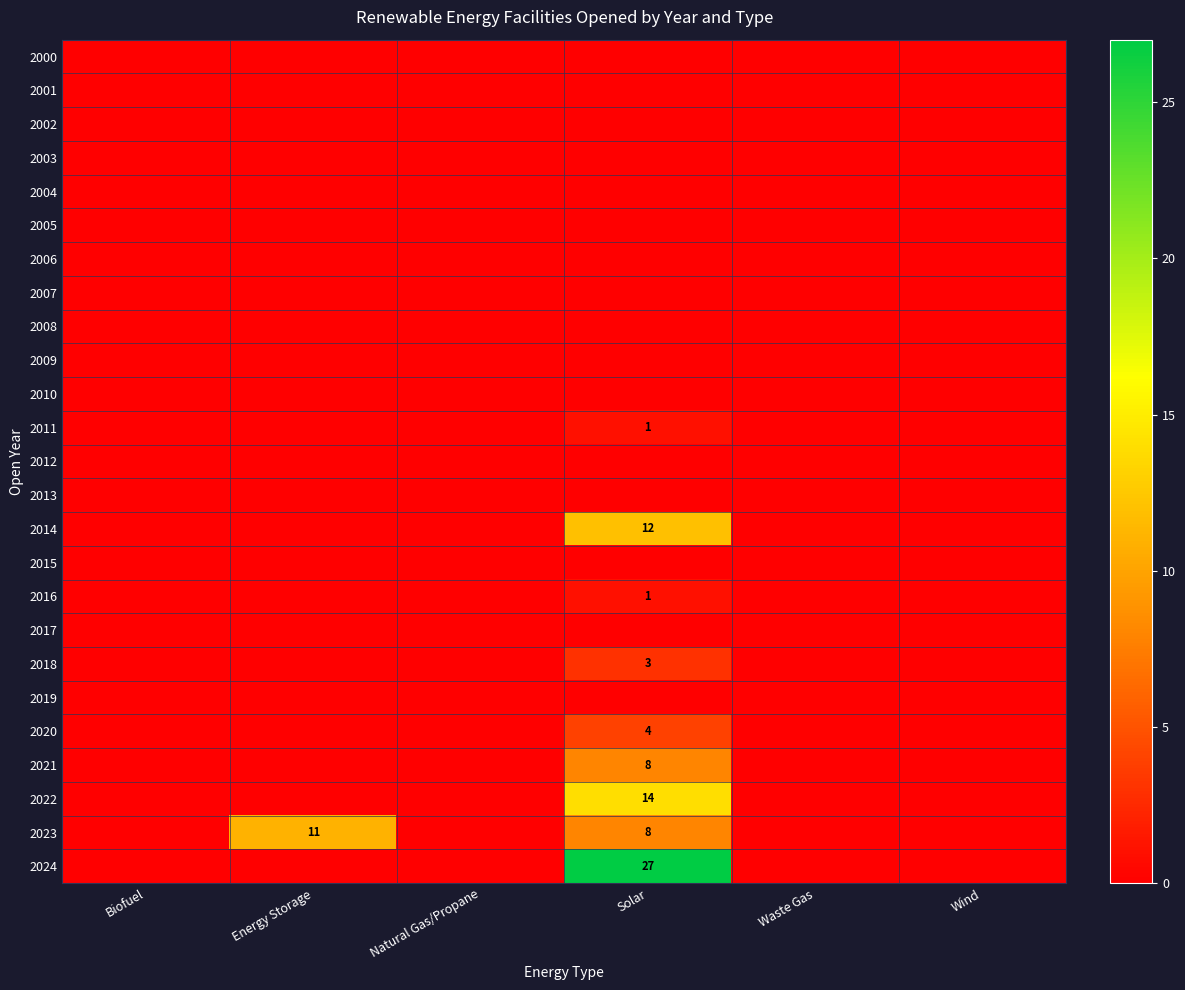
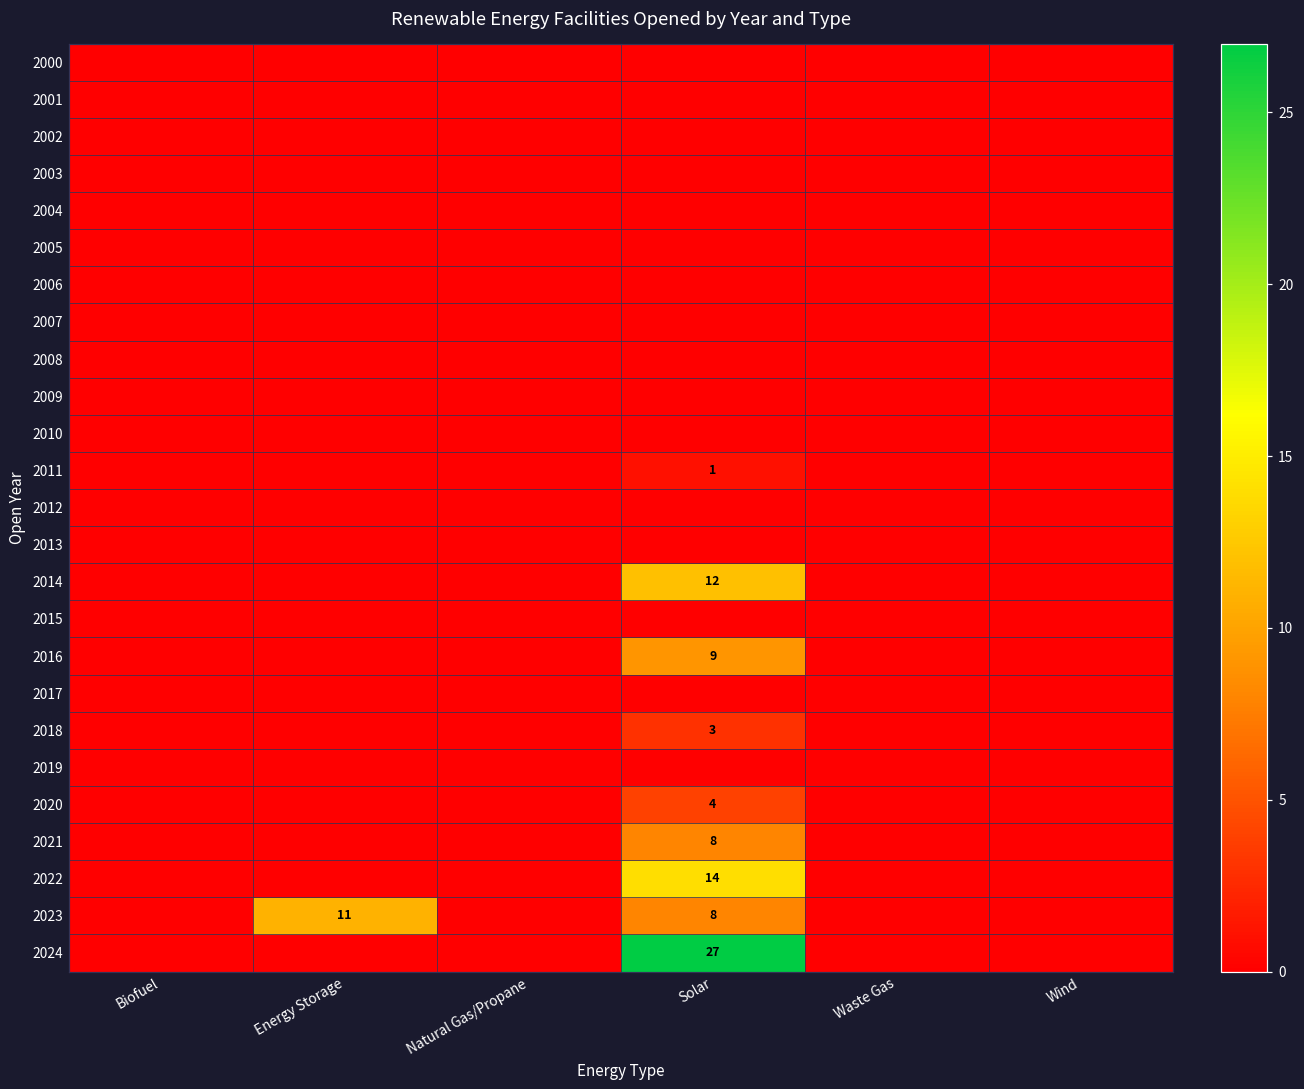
  {
    "2011": {
      "Solar": 1
    },
    "2014": {
      "Solar": 12
    },
    "2016": {
-     "Solar": 1
+     "Solar": 9
    },
    "2018": {
      "Solar": 3
    },
    "2020": {
      "Solar": 4
    },
    "2021": {
      "Solar": 8
    },
    "2022": {
      "Solar": 14
    },
    "2023": {
      "Energy Storage": 11,
      "Solar": 8
    },
    "2024": {
      "Solar": 27
    }
  }
